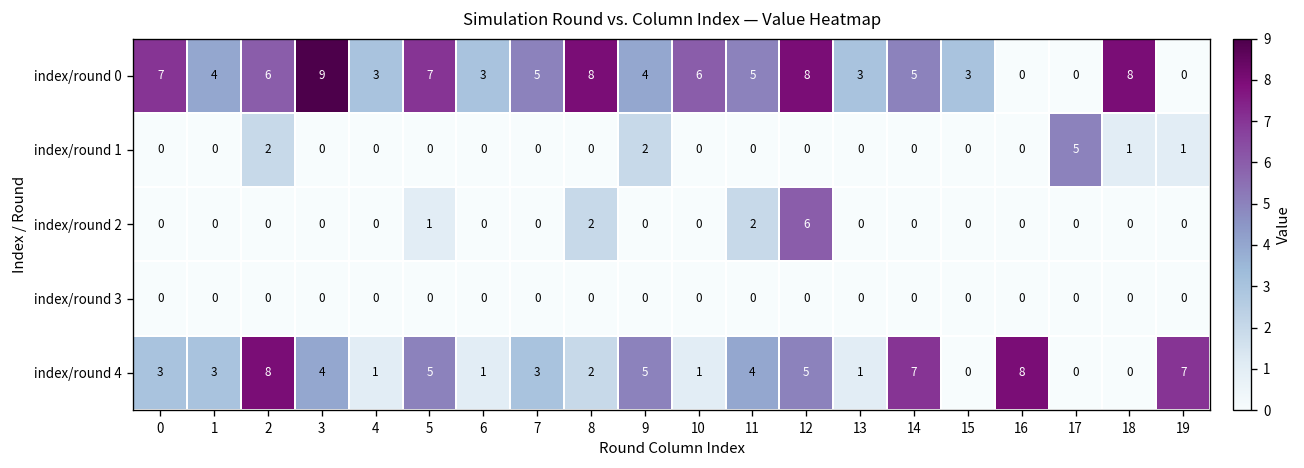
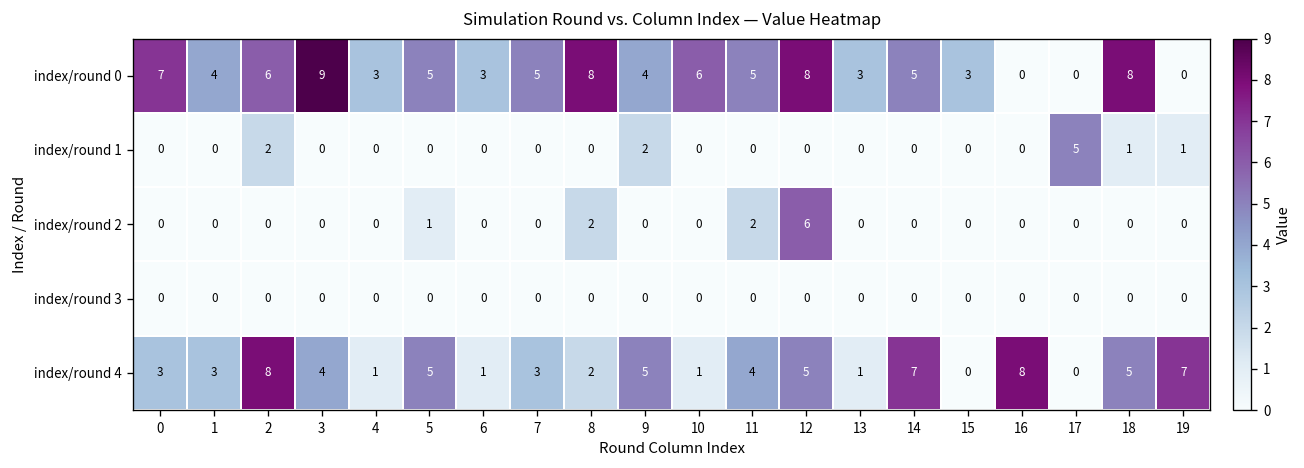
  {
    "index/round 0": {
      "0": 7,
      "1": 4,
      "2": 6,
      "3": 9,
      "4": 3,
-     "5": 7,
+     "5": 5,
      "6": 3,
      "7": 5,
      "8": 8,
      "9": 4,
      "10": 6,
      "11": 5,
      "12": 8,
      "13": 3,
      "14": 5,
      "15": 3,
      "16": 0,
      "17": 0,
      "18": 8,
      "19": 0
    },
    "index/round 1": {
      "0": 0,
      "1": 0,
      "2": 2,
      "3": 0,
      "4": 0,
      "5": 0,
      "6": 0,
      "7": 0,
      "8": 0,
      "9": 2,
      "10": 0,
      "11": 0,
      "12": 0,
      "13": 0,
      "14": 0,
      "15": 0,
      "16": 0,
      "17": 5,
      "18": 1,
      "19": 1
    },
    "index/round 2": {
      "0": 0,
      "1": 0,
      "2": 0,
      "3": 0,
      "4": 0,
      "5": 1,
      "6": 0,
      "7": 0,
      "8": 2,
      "9": 0,
      "10": 0,
      "11": 2,
      "12": 6,
      "13": 0,
      "14": 0,
      "15": 0,
      "16": 0,
      "17": 0,
      "18": 0,
      "19": 0
    },
    "index/round 3": {
      "0": 0,
      "1": 0,
      "2": 0,
      "3": 0,
      "4": 0,
      "5": 0,
      "6": 0,
      "7": 0,
      "8": 0,
      "9": 0,
      "10": 0,
      "11": 0,
      "12": 0,
      "13": 0,
      "14": 0,
      "15": 0,
      "16": 0,
      "17": 0,
      "18": 0,
      "19": 0
    },
    "index/round 4": {
      "0": 3,
      "1": 3,
      "2": 8,
      "3": 4,
      "4": 1,
      "5": 5,
      "6": 1,
      "7": 3,
      "8": 2,
      "9": 5,
      "10": 1,
      "11": 4,
      "12": 5,
      "13": 1,
      "14": 7,
      "15": 0,
      "16": 8,
      "17": 0,
-     "18": 0,
+     "18": 5,
      "19": 7
    }
  }
